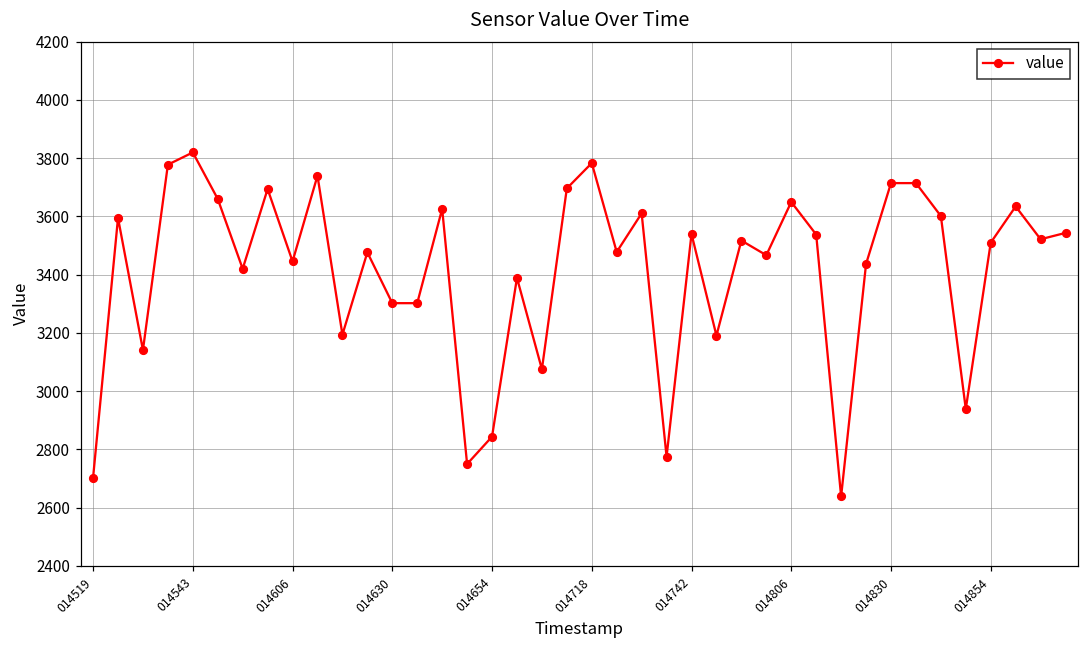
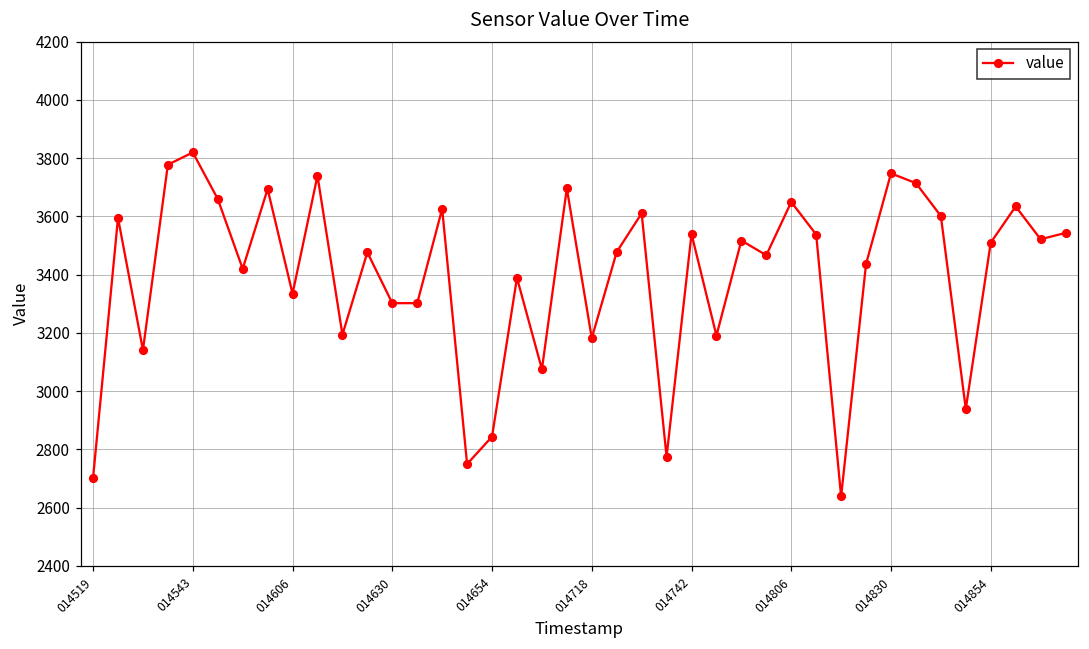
  {
    "014519": 2700,
    "014543": 3820,
-   "014606": 3450,
+   "014606": 3330,
    "014630": 3300,
    "014654": 2840,
-   "014718": 3780,
+   "014718": 3180,
    "014742": 3540,
    "014806": 3650,
-   "014830": 3710,
+   "014830": 3750,
    "014854": 3510
  }
